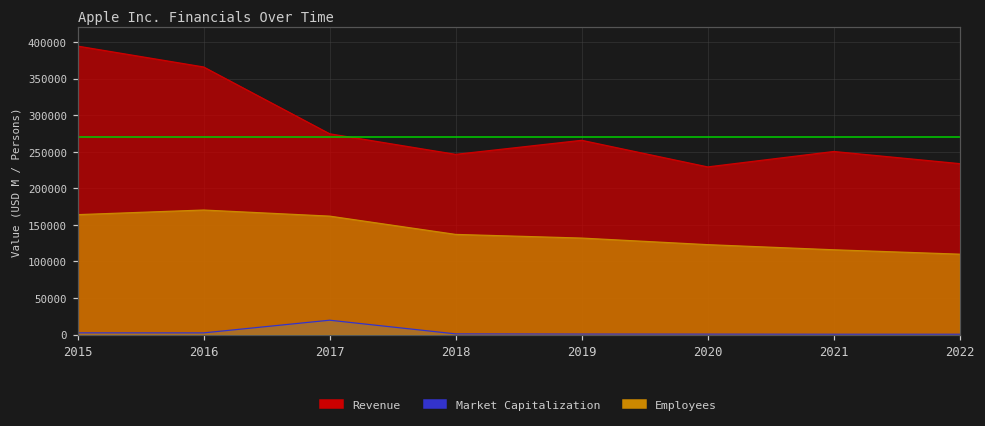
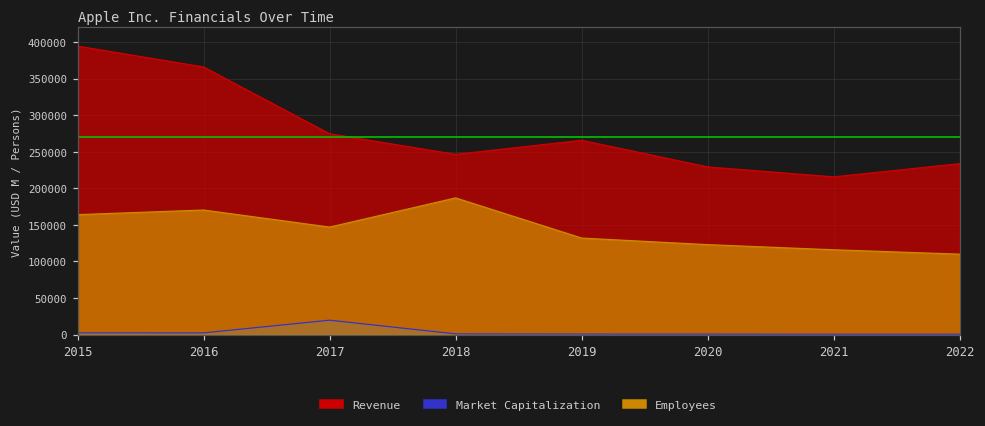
  {
    "Revenue": {
      "2015": 390000,
      "2016": 370000,
      "2017": 270000,
      "2018": 250000,
      "2019": 270000,
      "2020": 230000,
-     "2021": 250000,
+     "2021": 220000,
      "2022": 230000
    },
    "Market Capitalization": {
      "2015": 0,
      "2016": 0,
      "2017": 20000,
      "2018": 0,
      "2019": 0,
      "2020": 0,
      "2021": 0,
      "2022": 0
    },
    "Employees": {
      "2015": 160000,
      "2016": 170000,
-     "2017": 160000,
-     "2018": 140000,
+     "2017": 150000,
+     "2018": 190000,
      "2019": 130000,
      "2020": 120000,
      "2021": 120000,
      "2022": 110000
    }
  }
